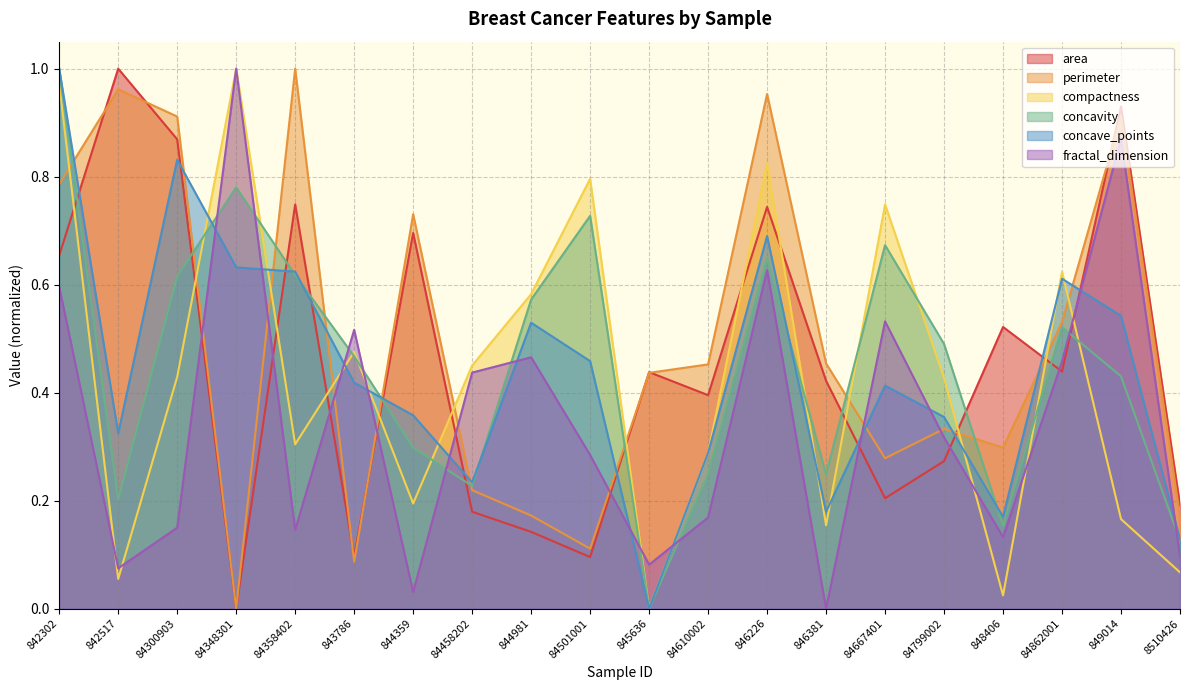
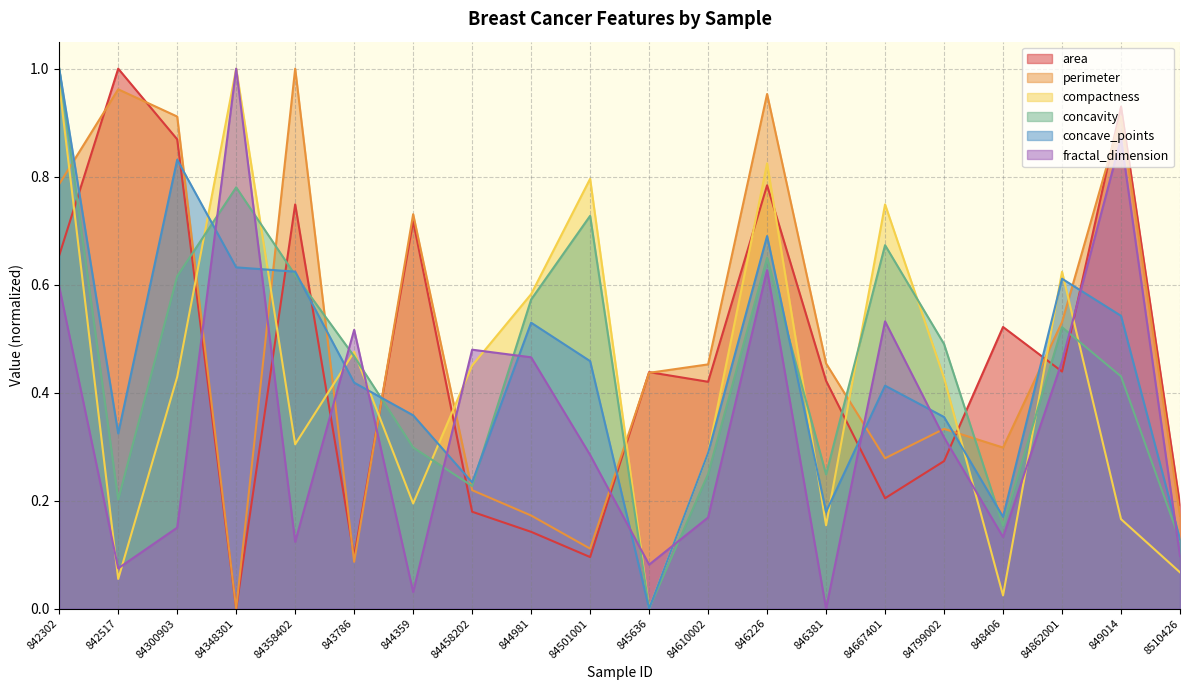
  {
    "area": {
      "842302": 0.65,
      "842517": 1.00,
      "84300903": 0.87,
      "84358402": 0.75,
      "843786": 0.10,
-     "844359": 0.70,
+     "844359": 0.72,
      "84458202": 0.18,
      "844981": 0.14,
      "84501001": 0.10,
-     "84610002": 0.40,
-     "846226": 0.74,
+     "84610002": 0.42,
+     "846226": 0.78,
      "846381": 0.42,
      "84667401": 0.20,
      "84799002": 0.27,
      "848406": 0.52,
      "84862001": 0.44,
      "8510426": 0.19
    },
    "fractal_dimension": {
      "842302": 0.60,
      "842517": 0.07,
      "84300903": 0.15,
-     "84358402": 0.15,
+     "84358402": 0.12,
      "843786": 0.52,
      "844359": 0.03,
-     "84458202": 0.44,
+     "84458202": 0.48,
      "844981": 0.47,
      "84501001": 0.28,
      "845636": 0.08,
      "84610002": 0.17,
      "846226": 0.63,
      "846381": 0.00,
      "84667401": 0.53,
      "84799002": 0.32,
      "848406": 0.13,
      "84862001": 0.46,
      "8510426": 0.10
    }
  }
